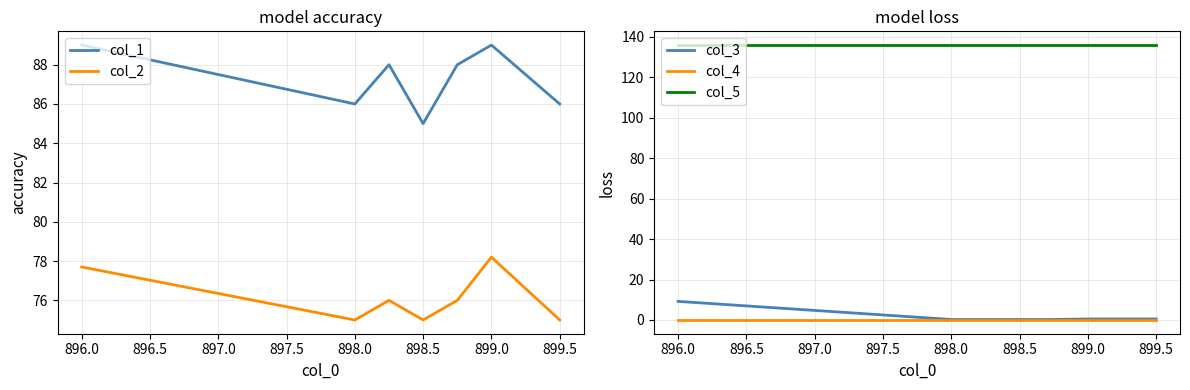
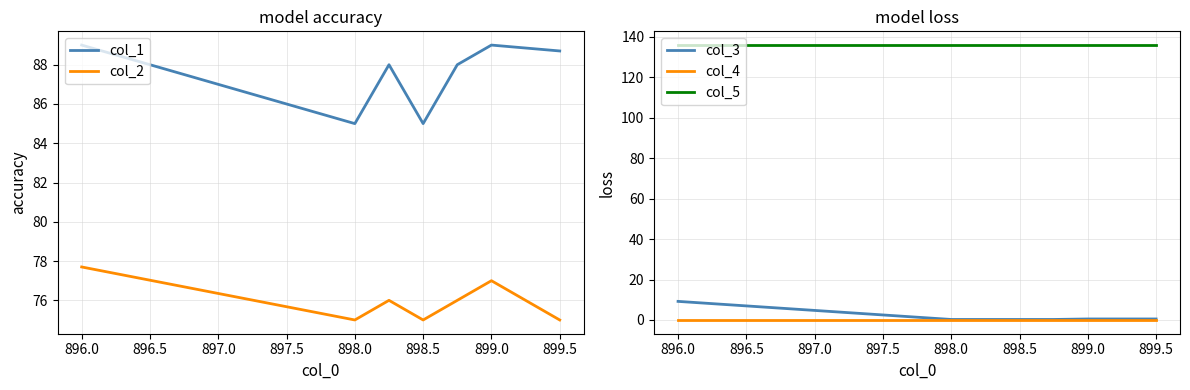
  {
    "model accuracy": {
      "col_1": {
-       "898.0": 86,
+       "898.0": 85,
        "898.5": 85.0,
        "899.0": 89.0,
-       "899.5": 86.0
+       "899.5": 88.7
      },
      "col_2": {
        "896.0": 77.7,
        "898.0": 75.0,
        "898.5": 75.0,
-       "899.0": 78.2,
+       "899.0": 77.0,
        "899.5": 75.0
      }
    },
    "model loss": {
      "col_3": {
        "896.0": 9
      },
      "col_4": {
        "896.0": 0
      },
      "col_5": {
        "898.0": 136,
        "898.5": 136,
        "899.0": 136,
        "899.5": 136
      }
    }
  }
